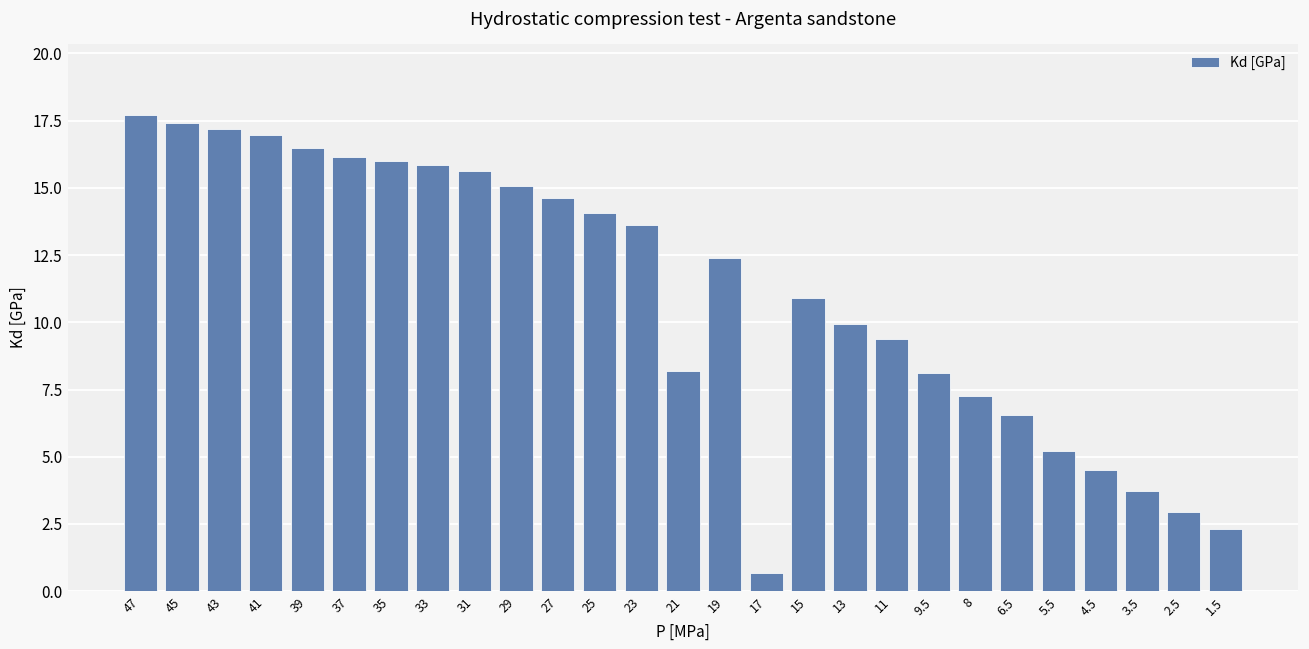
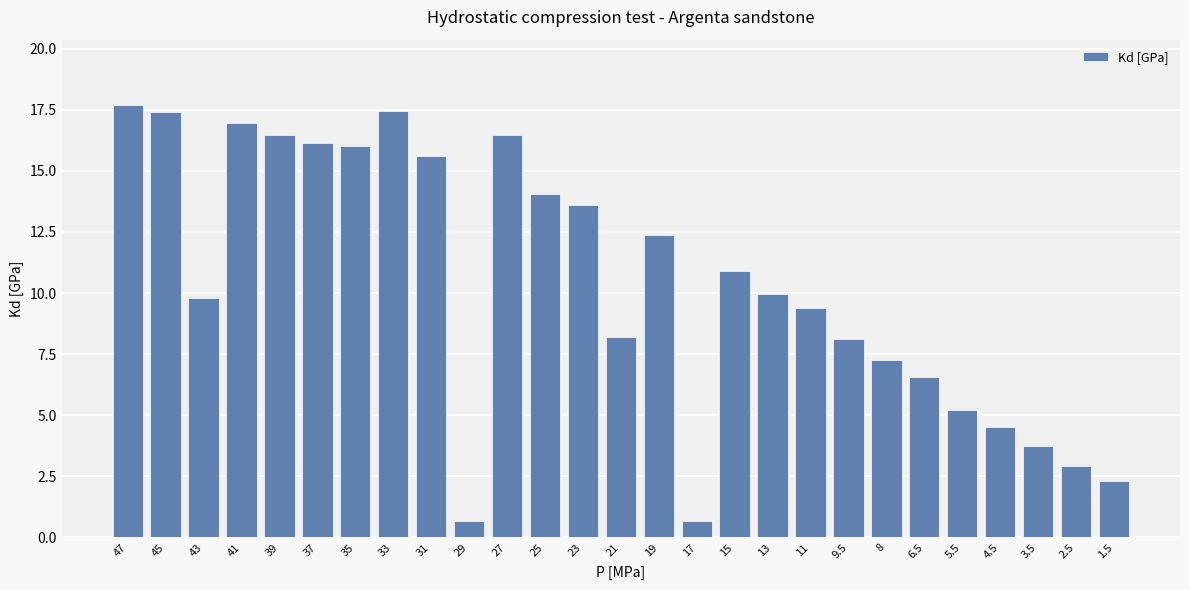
  {
    "47": 17.7,
    "45": 17.4,
-   "43": 17.2,
+   "43": 9.8,
    "41": 17.0,
    "39": 16.5,
    "37": 16.1,
    "35": 16.0,
-   "33": 15.8,
+   "33": 17.4,
    "31": 15.6,
-   "29": 15.1,
-   "27": 14.6,
+   "29": 0.7,
+   "27": 16.5,
    "25": 14.1,
    "23": 13.6,
    "21": 8.2,
    "19": 12.4,
    "17": 0.7,
    "15": 10.9,
    "13": 10.0,
    "11": 9.4,
    "9.5": 8.1,
    "8": 7.3,
    "6.5": 6.5,
    "5.5": 5.2,
    "4.5": 4.5,
    "3.5": 3.7,
    "2.5": 2.9,
    "1.5": 2.3
  }
